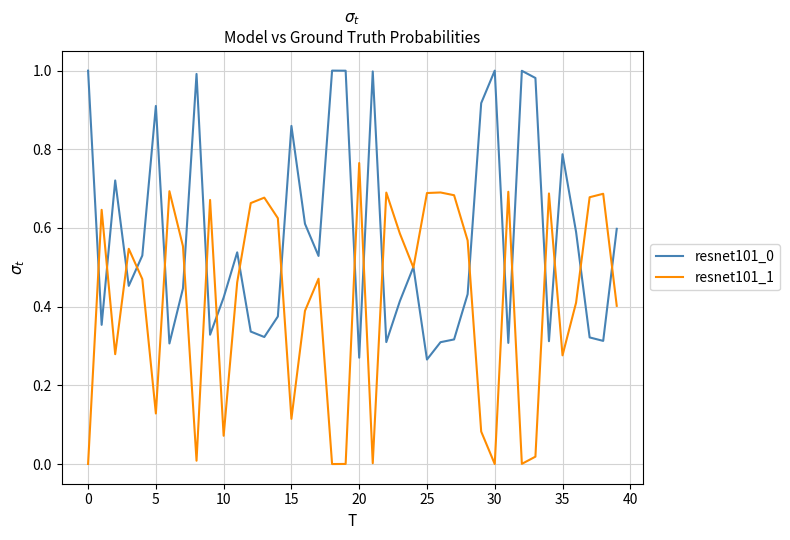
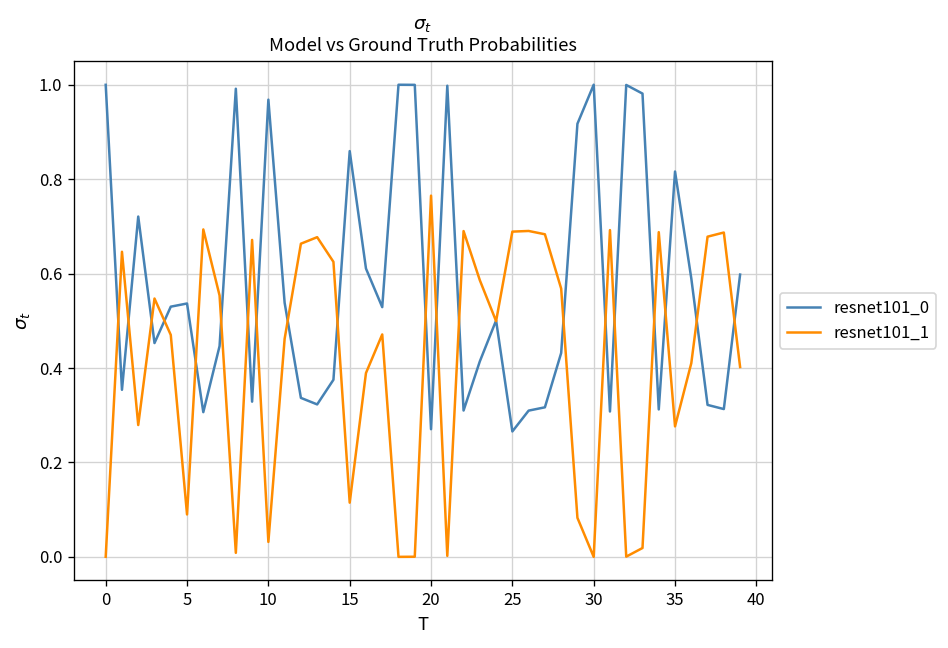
  {
    "resnet101_0": {
      "0": 1.00,
-     "5": 0.91,
-     "10": 0.42,
+     "5": 0.54,
+     "10": 0.97,
      "15": 0.86,
      "20": 0.27,
      "25": 0.27,
      "30": 1.00,
-     "35": 0.79
+     "35": 0.82
    },
    "resnet101_1": {
      "0": 0.00,
-     "5": 0.13,
-     "10": 0.07,
+     "5": 0.09,
+     "10": 0.03,
      "15": 0.11,
      "20": 0.77,
      "25": 0.69,
      "30": 0.00,
      "35": 0.28
    }
  }
